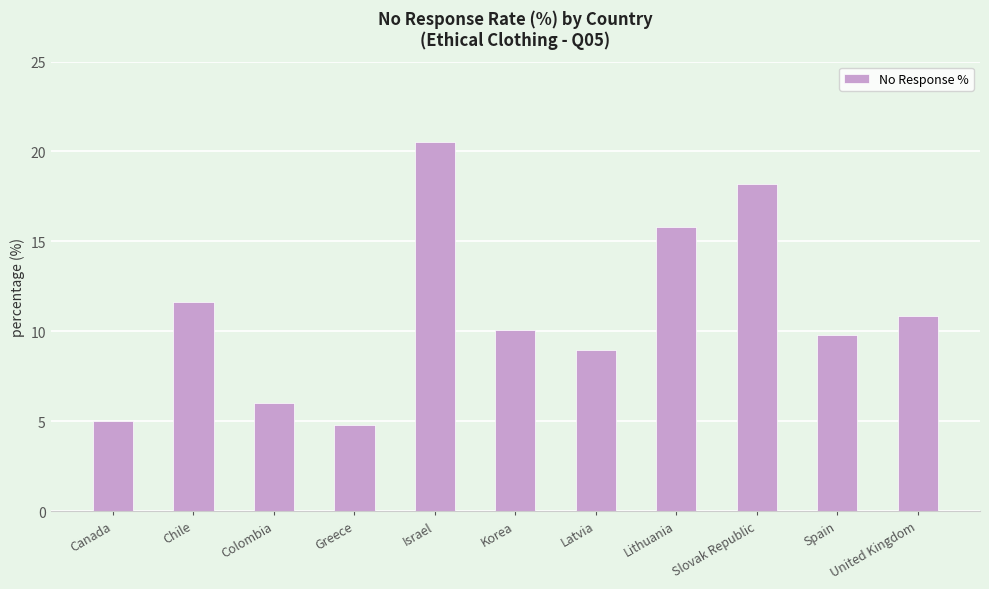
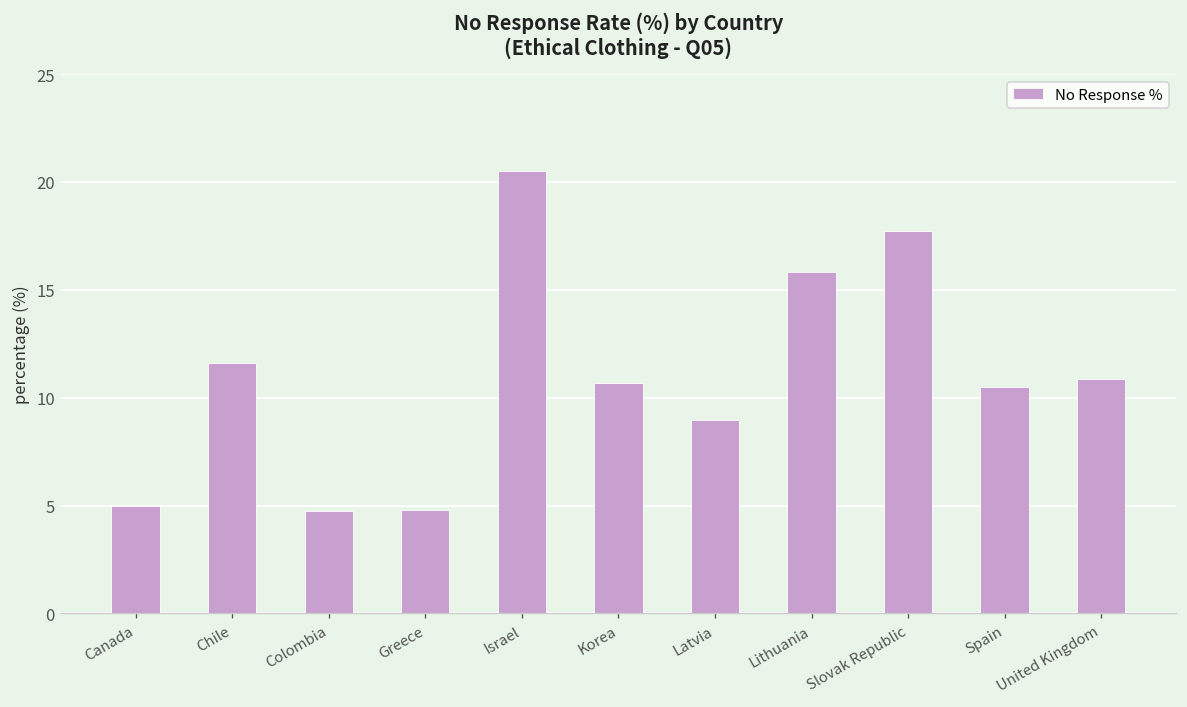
  {
    "Canada": 5.0,
    "Chile": 11.6,
-   "Colombia": 6.0,
+   "Colombia": 4.8,
    "Greece": 4.8,
    "Israel": 20.5,
-   "Korea": 10.1,
+   "Korea": 10.7,
    "Latvia": 9.0,
    "Lithuania": 15.8,
-   "Slovak Republic": 18.2,
-   "Spain": 9.8,
+   "Slovak Republic": 17.7,
+   "Spain": 10.5,
    "United Kingdom": 10.9
  }
